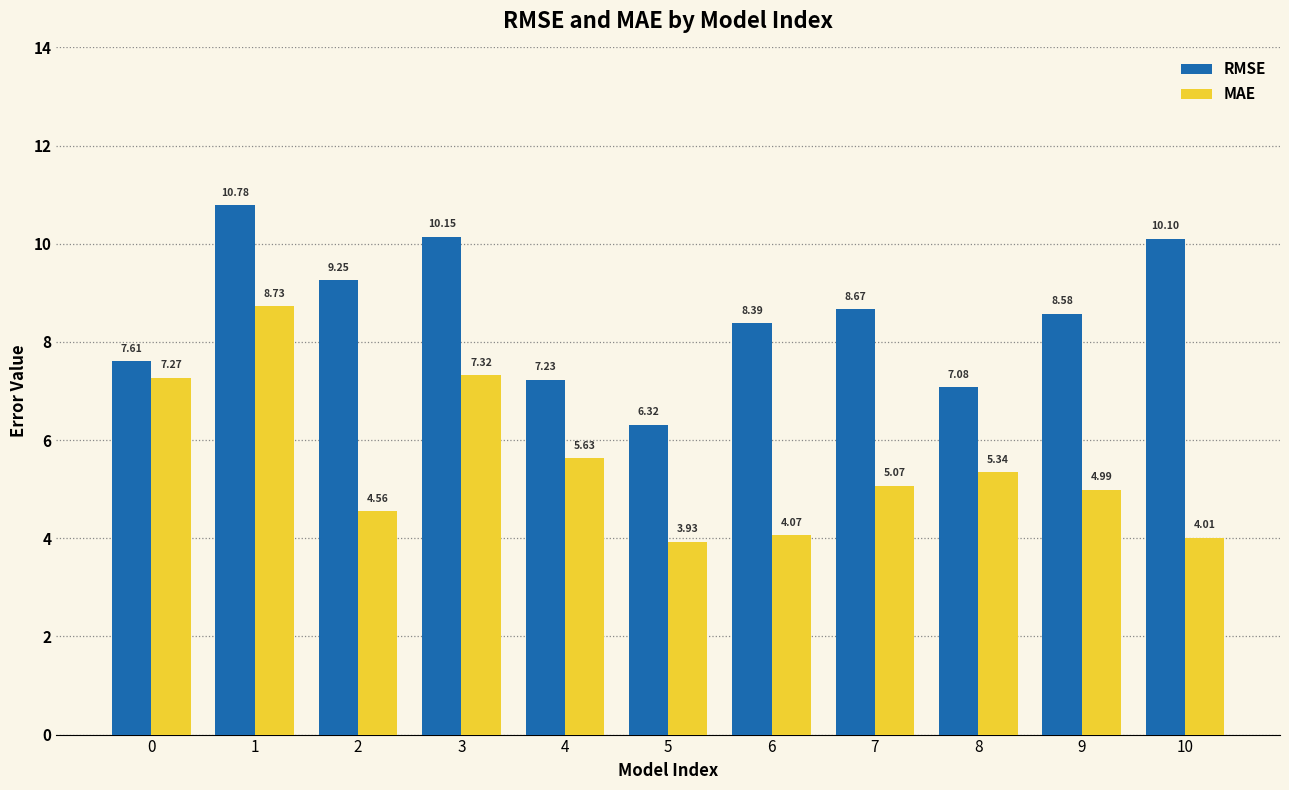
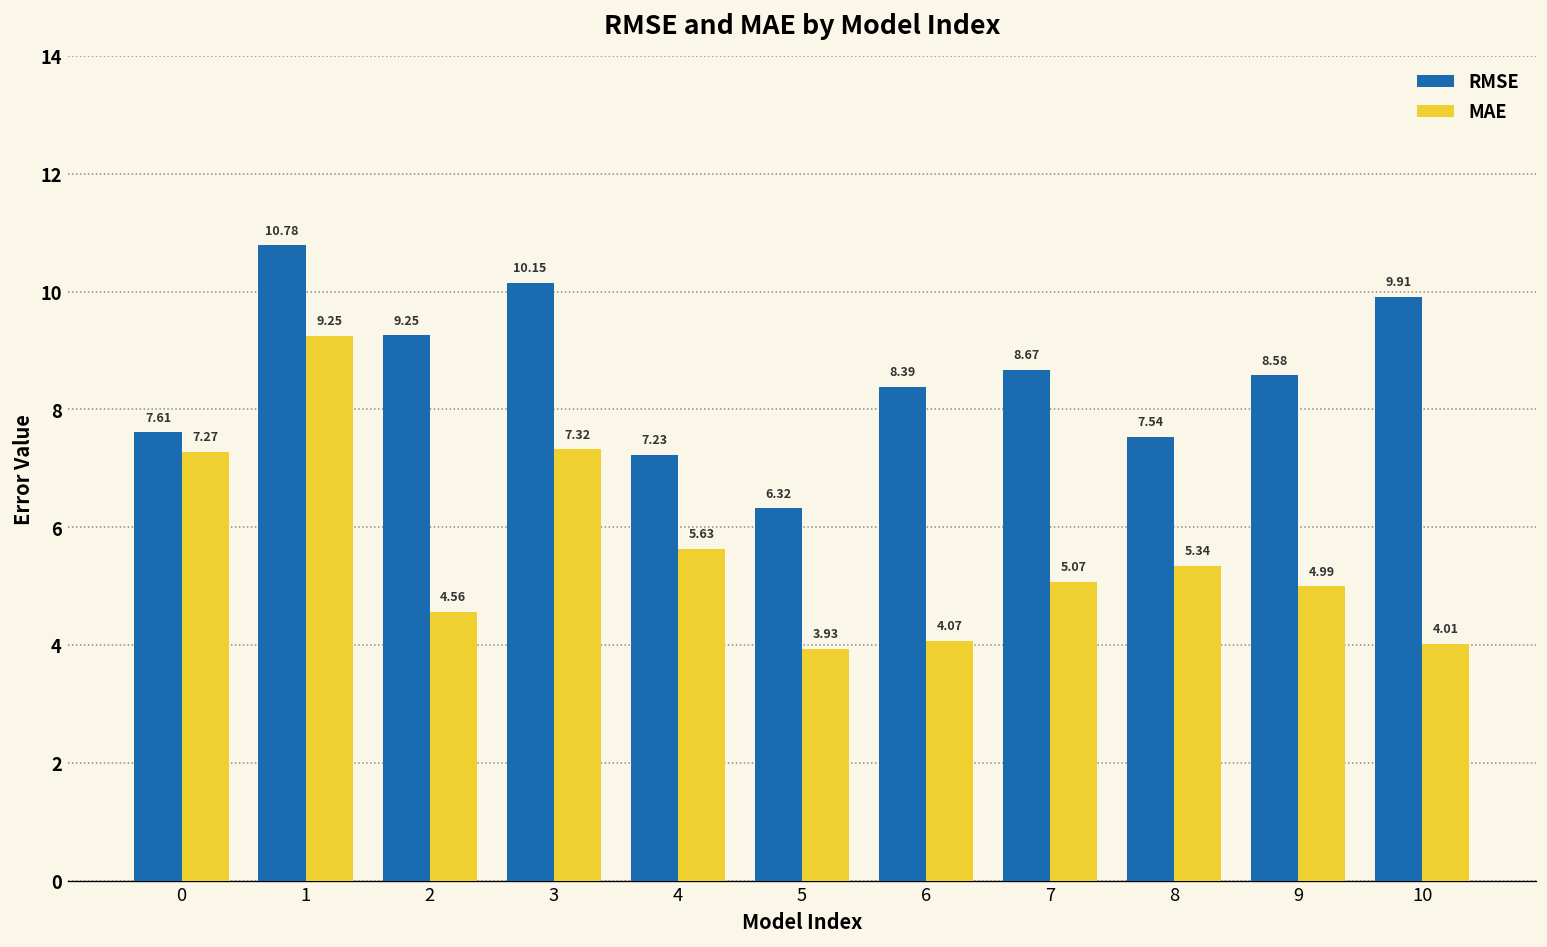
  {
    "RMSE": {
      "0": 7.61,
      "1": 10.78,
      "2": 9.25,
      "3": 10.15,
      "4": 7.23,
      "5": 6.32,
      "6": 8.39,
      "7": 8.67,
-     "8": 7.08,
+     "8": 7.54,
      "9": 8.58,
-     "10": 10.10
+     "10": 9.91
    },
    "MAE": {
      "0": 7.27,
-     "1": 8.73,
+     "1": 9.25,
      "2": 4.56,
      "3": 7.32,
      "4": 5.63,
      "5": 3.93,
      "6": 4.07,
      "7": 5.07,
      "8": 5.34,
      "9": 4.99,
      "10": 4.01
    }
  }
